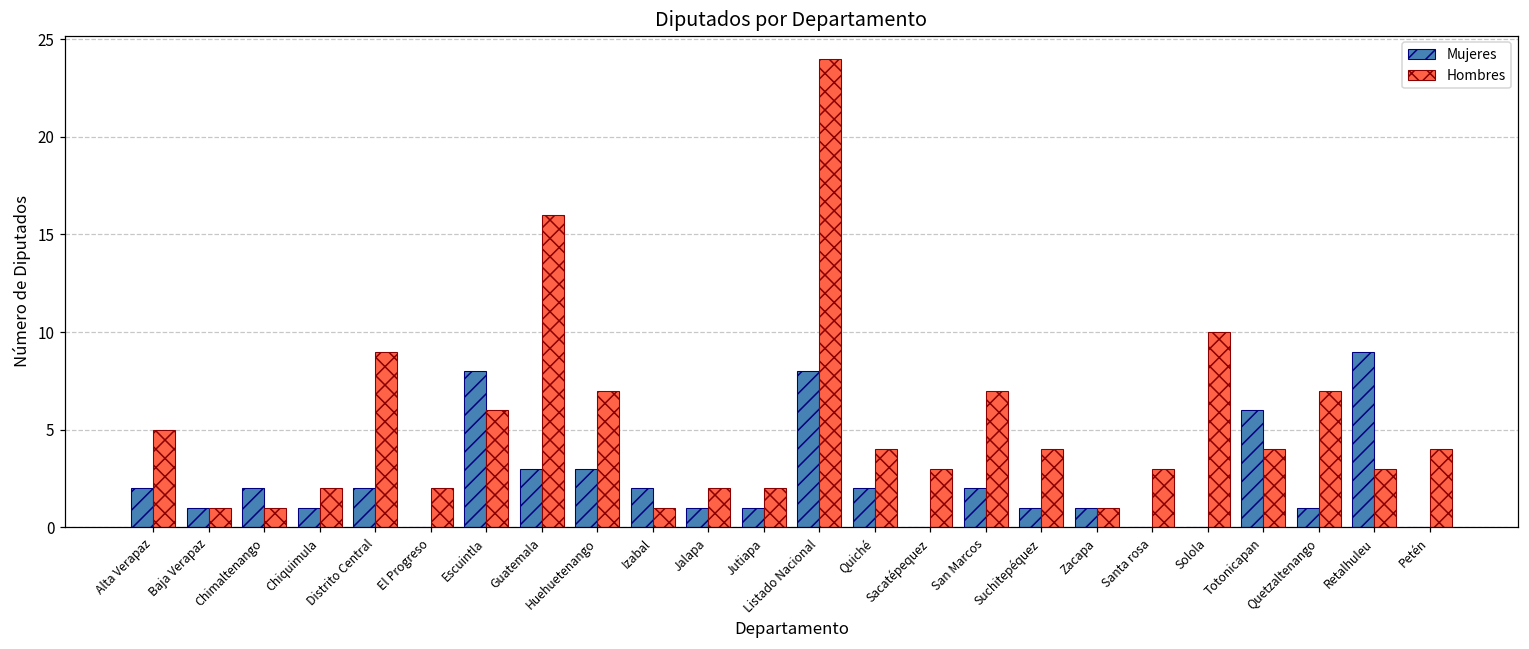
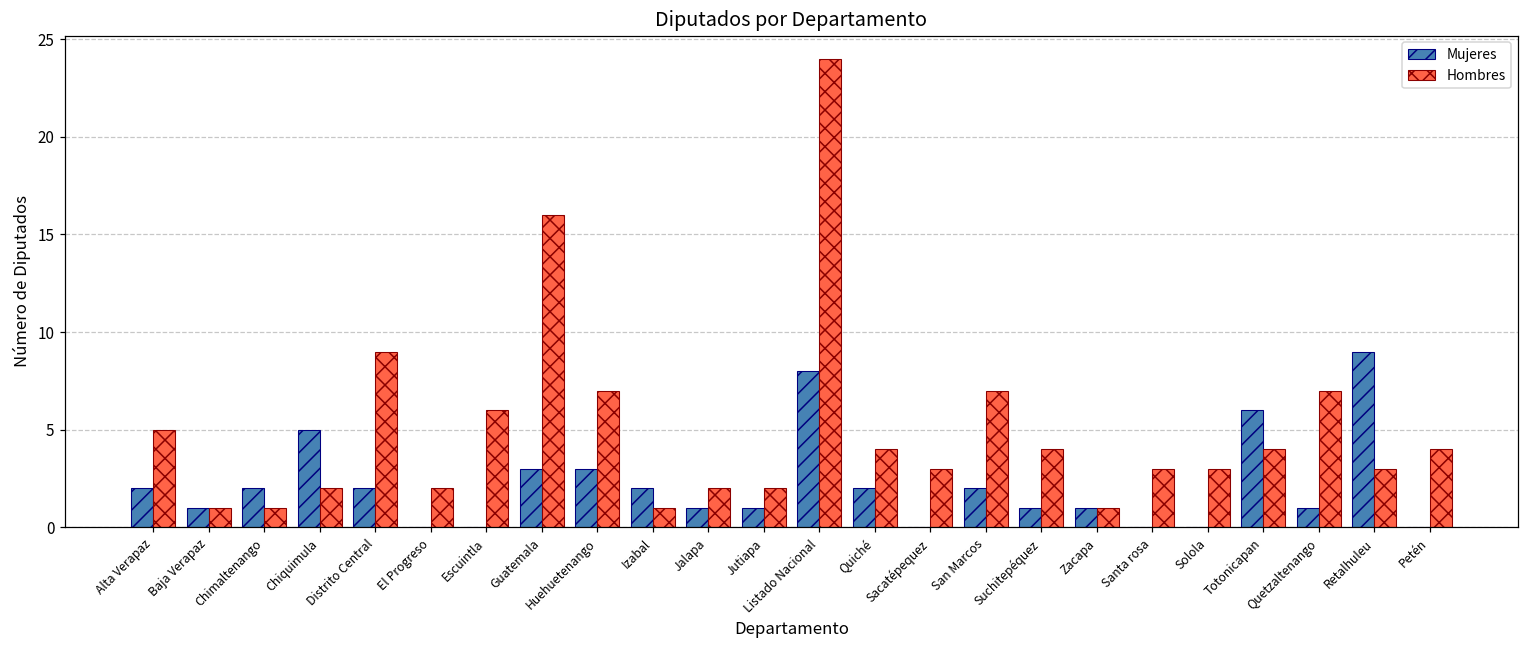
  {
    "Mujeres": {
      "Alta Verapaz": 2,
      "Baja Verapaz": 1,
      "Chimaltenango": 2,
-     "Chiquimula": 1,
+     "Chiquimula": 5,
      "Distrito Central": 2,
      "El Progreso": 0,
-     "Escuintla": 8,
+     "Escuintla": 0,
      "Guatemala": 3,
      "Huehuetenango": 3,
      "Izabal": 2,
      "Jalapa": 1,
      "Jutiapa": 1,
      "Listado Nacional": 8,
      "Quiché": 2,
      "Sacatépequez": 0,
      "San Marcos": 2,
      "Suchitepéquez": 1,
      "Zacapa": 1,
      "Santa rosa": 0,
      "Solola": 0,
      "Totonicapan": 6,
      "Quetzaltenango": 1,
      "Retalhuleu": 9,
      "Petén": 0
    },
    "Hombres": {
      "Alta Verapaz": 5,
      "Baja Verapaz": 1,
      "Chimaltenango": 1,
      "Chiquimula": 2,
      "Distrito Central": 9,
      "El Progreso": 2,
      "Escuintla": 6,
      "Guatemala": 16,
      "Huehuetenango": 7,
      "Izabal": 1,
      "Jalapa": 2,
      "Jutiapa": 2,
      "Listado Nacional": 24,
      "Quiché": 4,
      "Sacatépequez": 3,
      "San Marcos": 7,
      "Suchitepéquez": 4,
      "Zacapa": 1,
      "Santa rosa": 3,
-     "Solola": 10,
+     "Solola": 3,
      "Totonicapan": 4,
      "Quetzaltenango": 7,
      "Retalhuleu": 3,
      "Petén": 4
    }
  }
